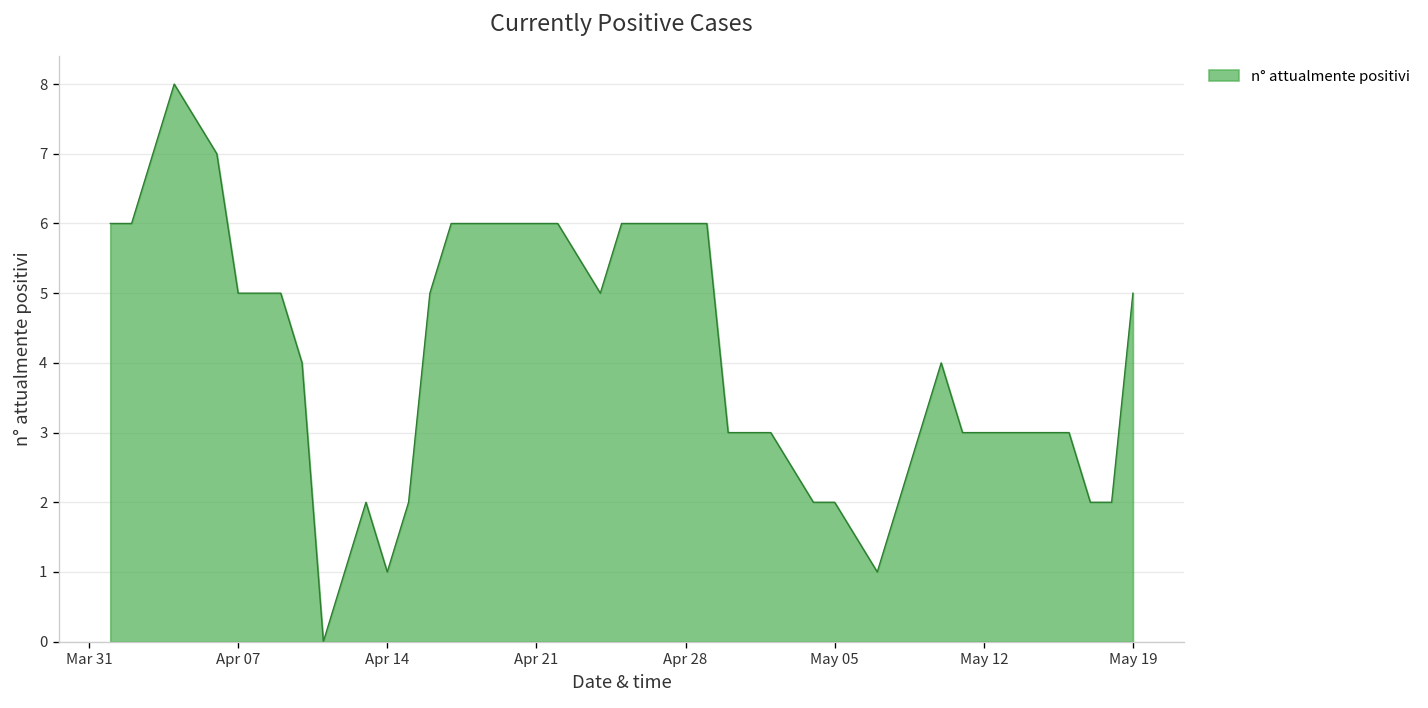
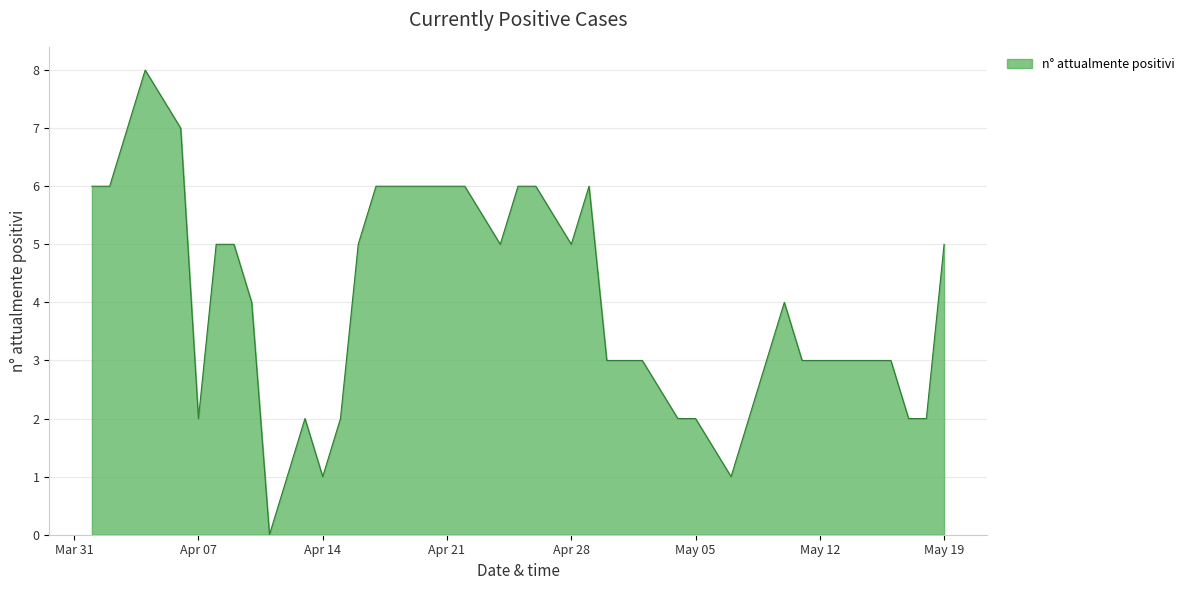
  {
-   "Apr 07": 5,
+   "Apr 07": 2,
    "Apr 14": 1,
    "Apr 21": 6,
-   "Apr 28": 6,
+   "Apr 28": 5,
    "May 05": 2,
    "May 12": 3,
    "May 19": 5
  }
